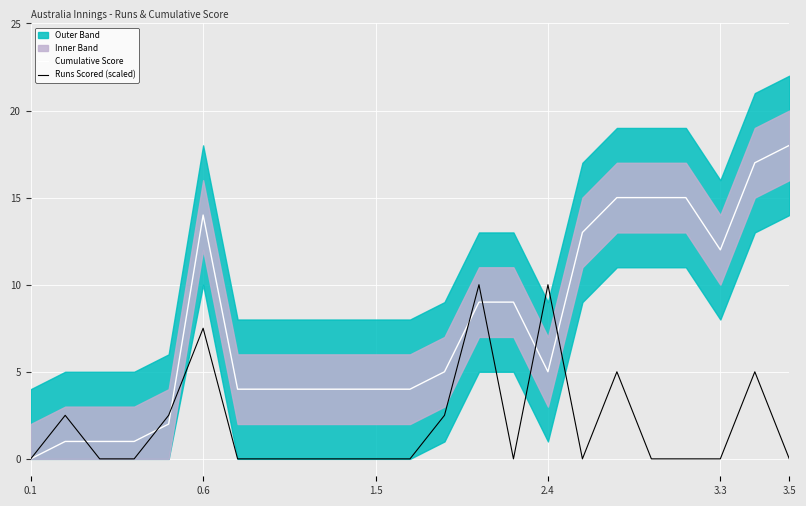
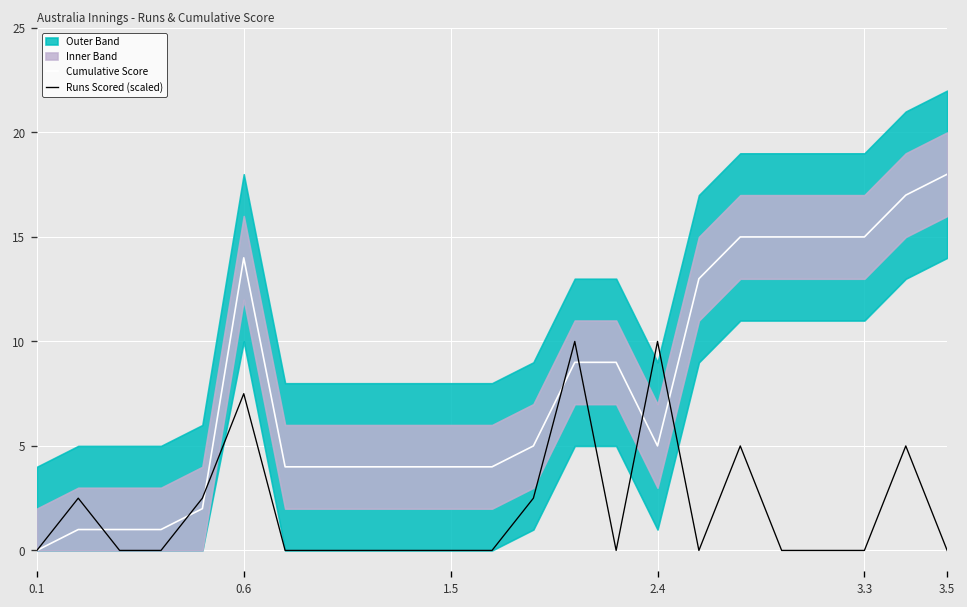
  {
    "Outer Band": {
      "0.1": 4,
      "1.5": 8
    },
    "Cumulative Score": {
      "0.6": 14,
      "1.5": 4,
      "2.4": 5,
-     "3.3": 12,
+     "3.3": 15,
      "3.5": 18
    },
    "Inner Band": {
      "0.1": 2
    },
    "Runs Scored (scaled)": {
      "0.6": 7.5,
      "1.5": 0,
      "2.4": 10,
      "3.3": 0,
      "3.5": 0
    }
  }
